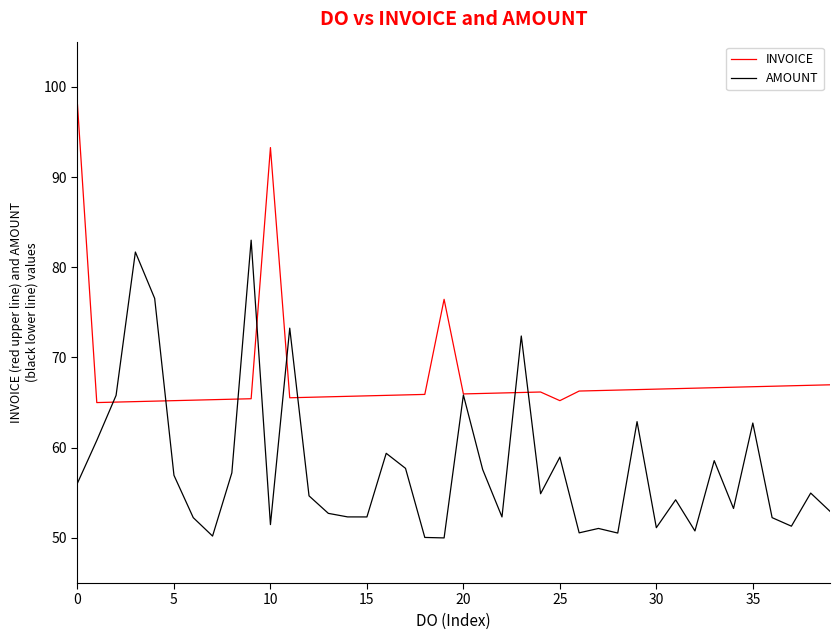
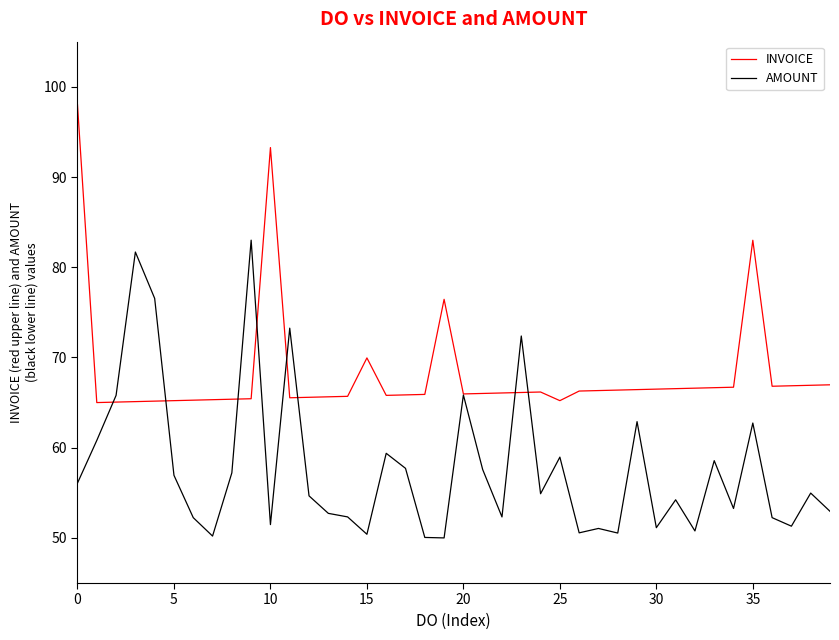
  {
    "INVOICE": {
      "0": 98,
      "5": 65,
      "10": 93,
-     "15": 66,
+     "15": 70,
      "25": 65,
      "30": 66,
-     "35": 67
+     "35": 83
    },
    "AMOUNT": {
      "0": 56,
      "5": 57,
      "10": 51,
-     "15": 52,
+     "15": 50,
      "25": 59,
      "30": 51,
      "35": 63
    }
  }
